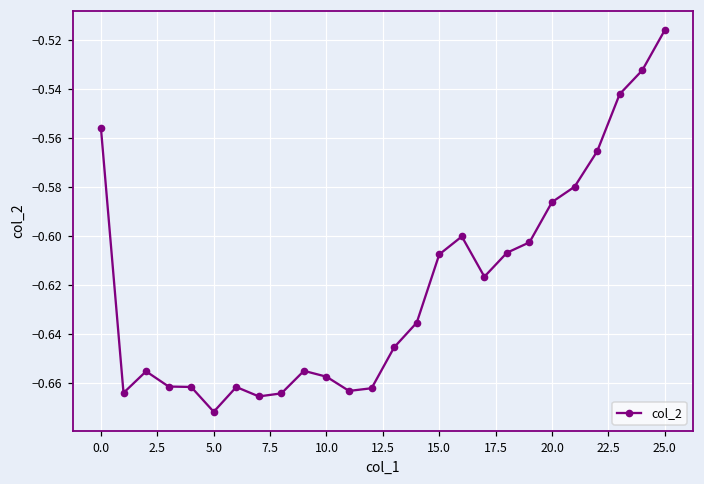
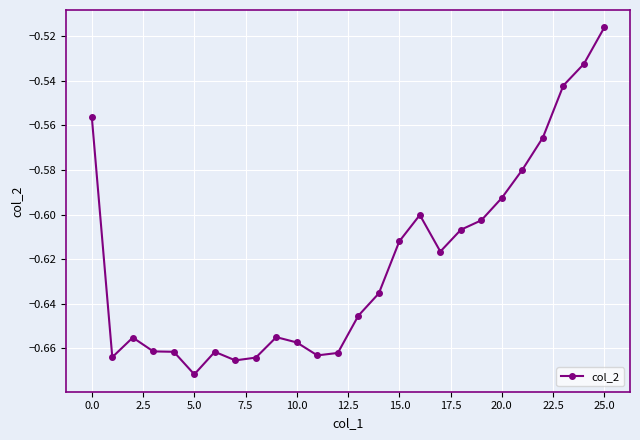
  {
    "0.0": -0.556,
    "5.0": -0.672,
    "10.0": -0.657,
-   "15.0": -0.607,
-   "20.0": -0.586,
+   "15.0": -0.612,
+   "20.0": -0.593,
    "25.0": -0.516
  }
